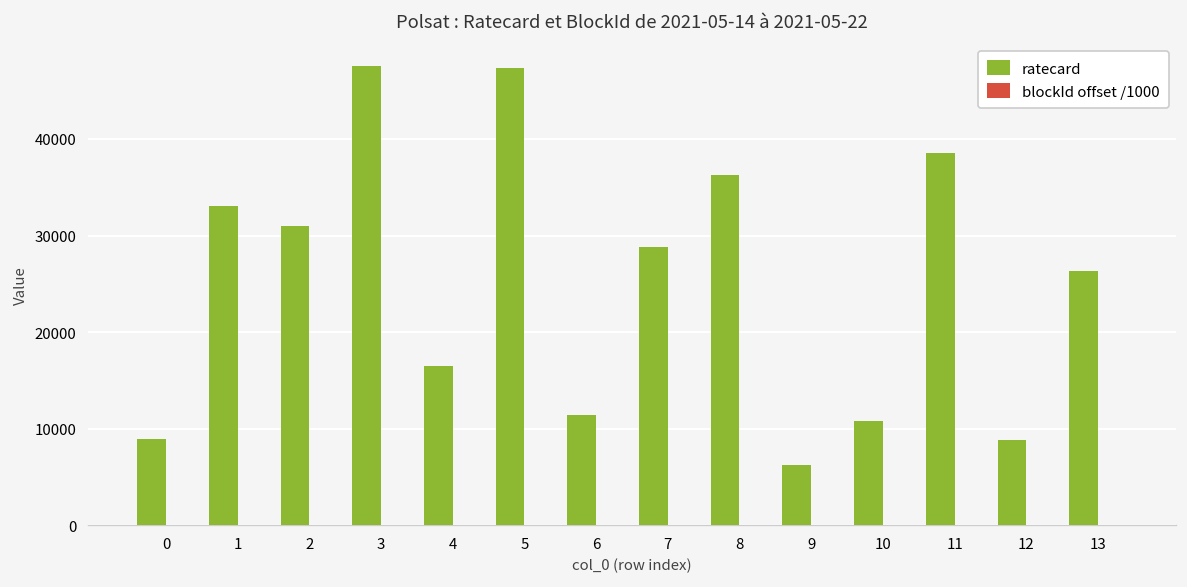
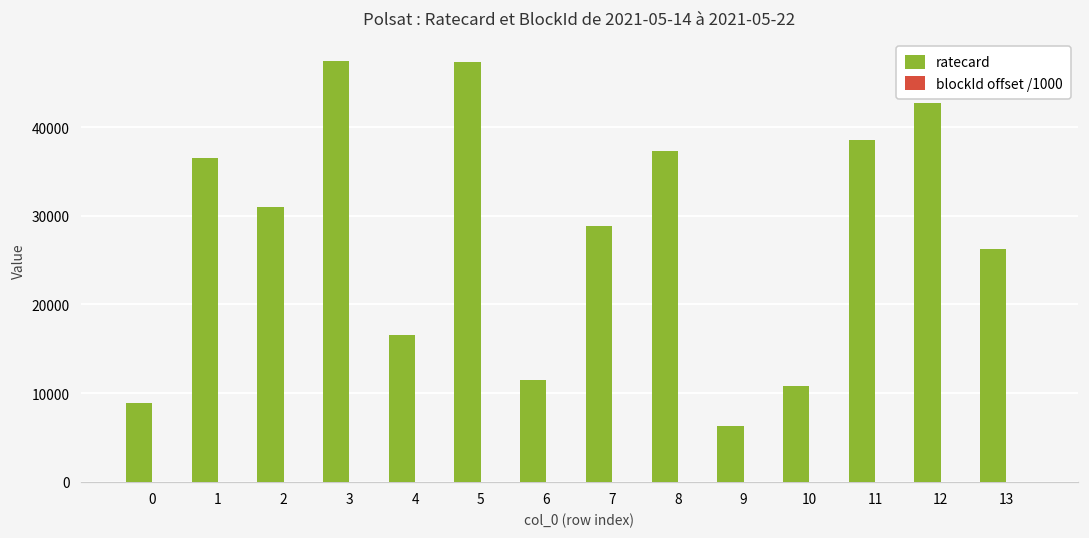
  {
    "ratecard": {
      "0": 9000,
-     "1": 33000,
+     "1": 37000,
      "2": 31000,
      "3": 48000,
      "4": 17000,
      "5": 47000,
      "6": 11000,
      "7": 29000,
-     "8": 36000,
+     "8": 37000,
      "9": 6000,
      "10": 11000,
      "11": 39000,
-     "12": 9000,
+     "12": 43000,
      "13": 26000
    },
    "blockId offset /1000": {
      "0": 0
    }
  }
